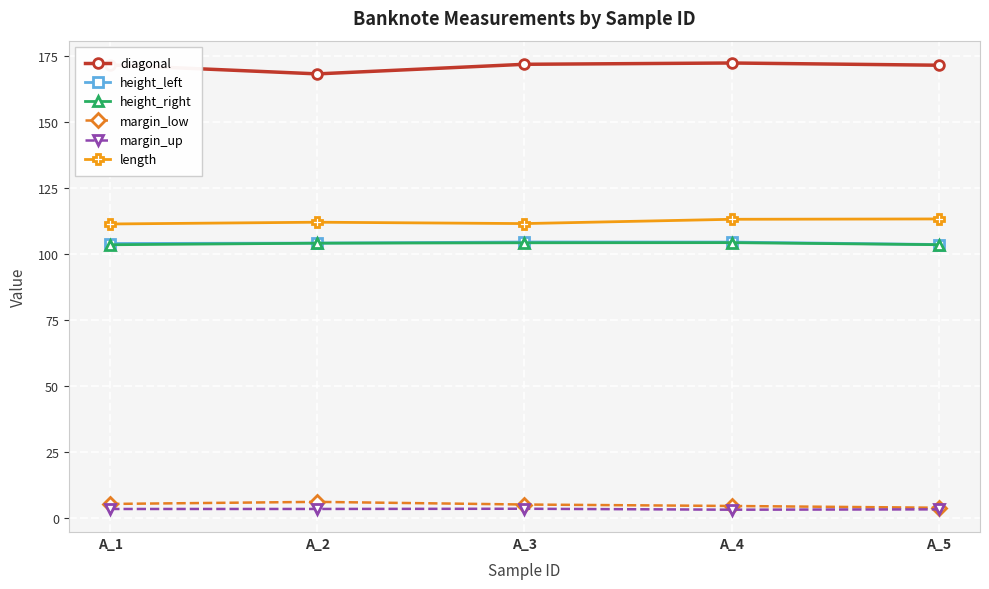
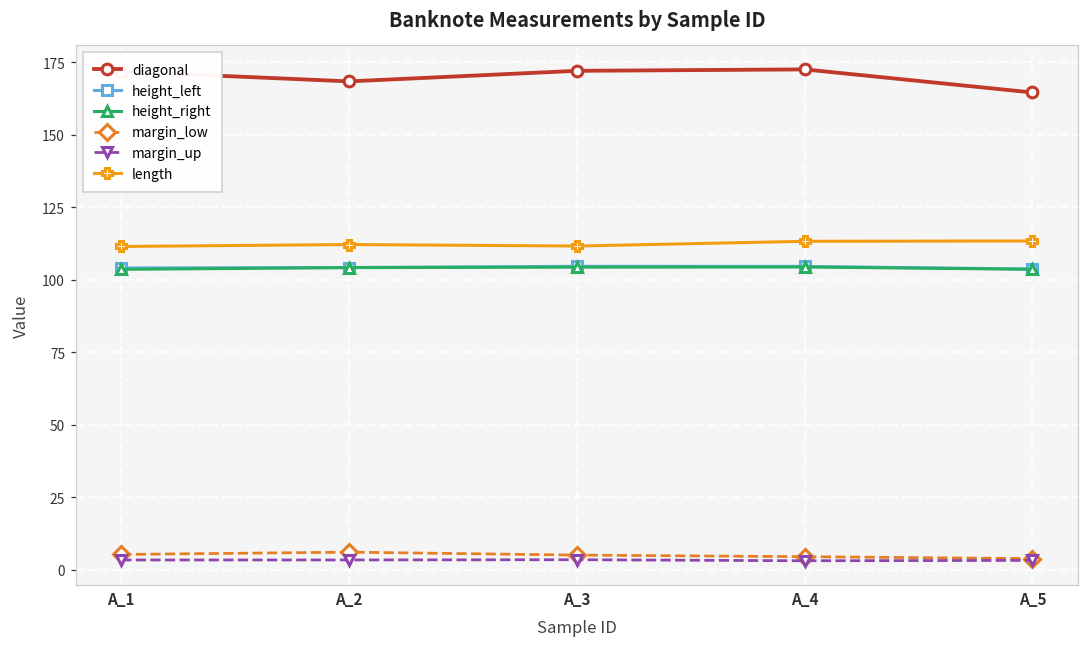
  {
    "diagonal": {
      "A_2": 168,
      "A_3": 172,
      "A_4": 172,
-     "A_5": 172
+     "A_5": 165
    },
    "margin_up": {
      "A_1": 3,
      "A_2": 3,
      "A_3": 3,
      "A_4": 3
    }
  }
